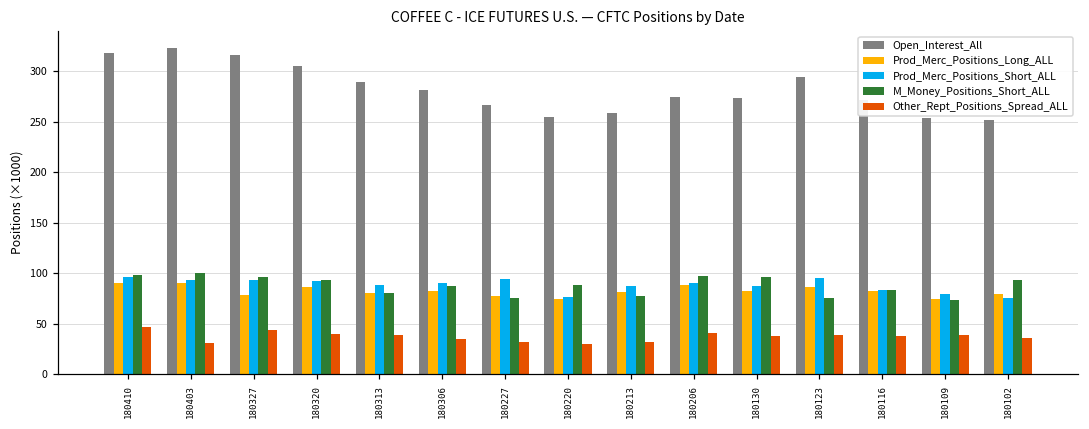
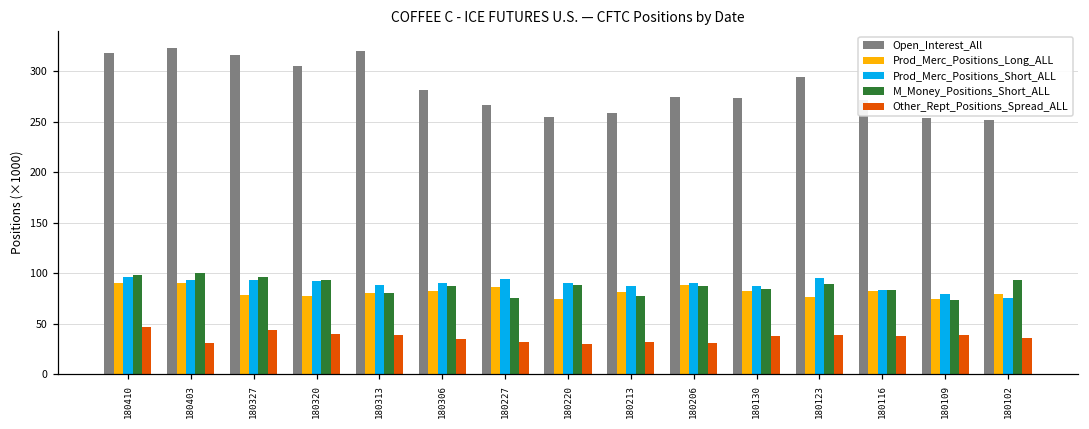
  {
    "Open_Interest_All": {
      "180410": 320,
      "180403": 320,
      "180327": 320,
      "180320": 310,
-     "180313": 290,
+     "180313": 320,
      "180306": 280,
      "180227": 270,
      "180220": 250,
      "180213": 260,
      "180206": 270,
      "180130": 270,
      "180123": 290
    },
    "Prod_Merc_Positions_Long_ALL": {
      "180410": 90,
      "180403": 90,
      "180327": 80,
-     "180320": 90,
+     "180320": 80,
      "180313": 80,
      "180306": 80,
-     "180227": 80,
+     "180227": 90,
      "180220": 70,
      "180213": 80,
      "180206": 90,
      "180130": 80,
-     "180123": 90,
+     "180123": 80,
      "180116": 80,
      "180109": 70,
      "180102": 80
    },
    "Prod_Merc_Positions_Short_ALL": {
      "180410": 100,
      "180403": 90,
      "180327": 90,
      "180320": 90,
      "180313": 90,
      "180306": 90,
      "180227": 90,
-     "180220": 80,
+     "180220": 90,
      "180213": 90,
      "180206": 90,
      "180130": 90,
      "180123": 90,
      "180116": 80,
      "180109": 80,
      "180102": 80
    },
    "M_Money_Positions_Short_ALL": {
      "180410": 100,
      "180403": 100,
      "180327": 100,
      "180320": 90,
      "180313": 80,
      "180306": 90,
      "180227": 80,
      "180220": 90,
      "180213": 80,
-     "180206": 100,
-     "180130": 100,
-     "180123": 80,
+     "180206": 90,
+     "180130": 80,
+     "180123": 90,
      "180116": 80,
      "180109": 70,
      "180102": 90
    },
    "Other_Rept_Positions_Spread_ALL": {
      "180410": 50,
      "180403": 30,
      "180327": 40,
      "180320": 40,
      "180313": 40,
      "180306": 30,
      "180227": 30,
      "180220": 30,
      "180213": 30,
-     "180206": 40,
+     "180206": 30,
      "180130": 40,
      "180123": 40,
      "180116": 40,
      "180109": 40,
      "180102": 40
    }
  }
